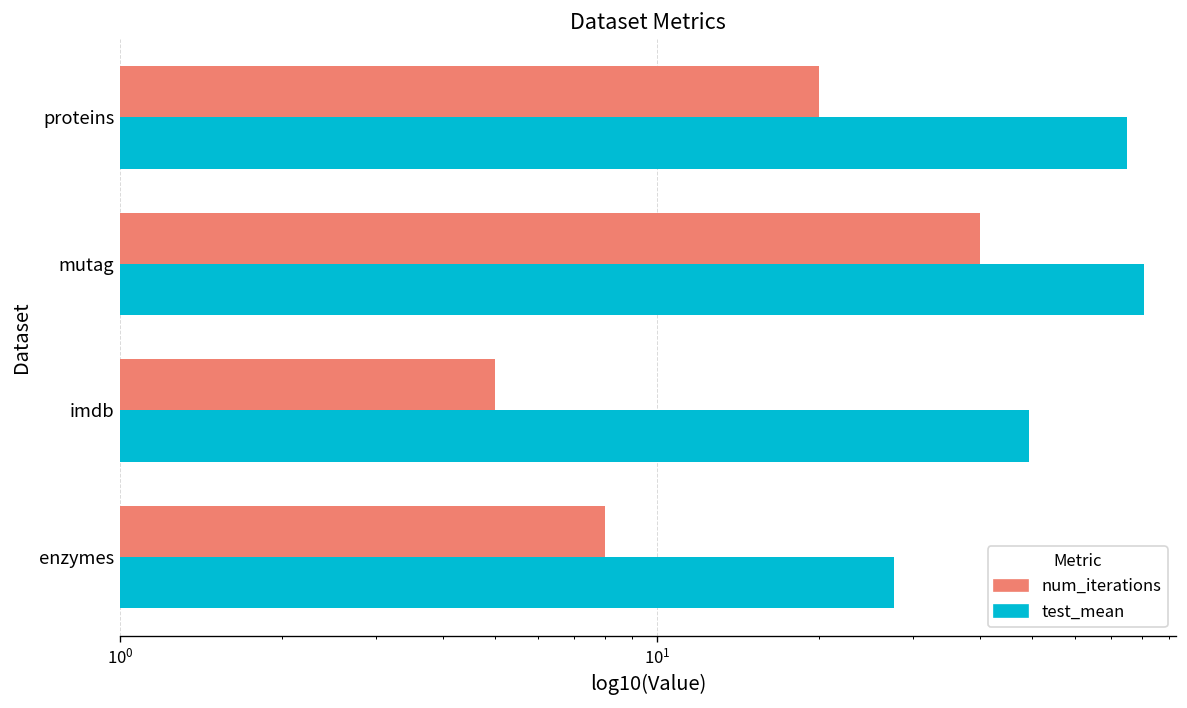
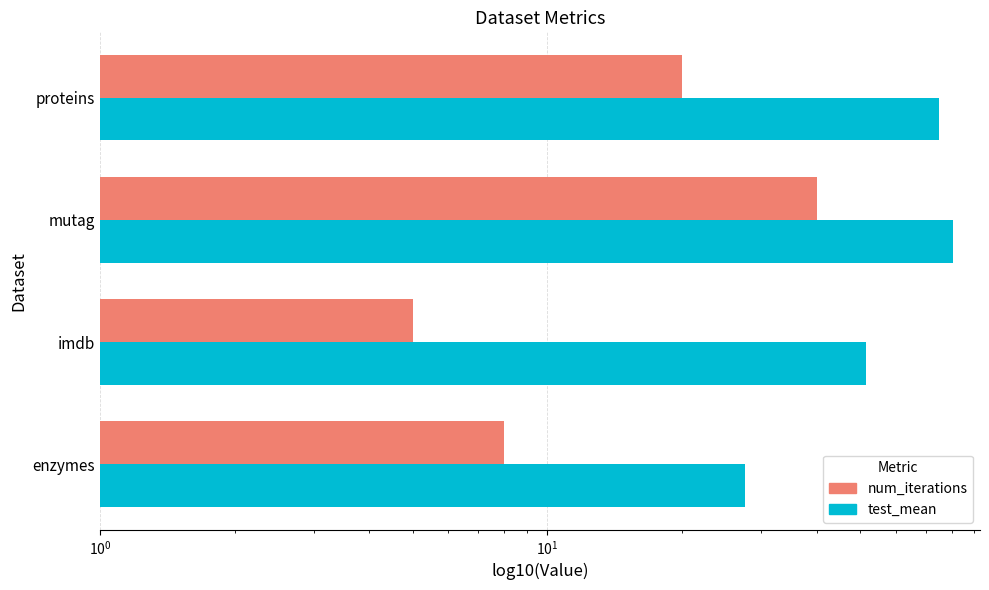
  {
    "num_iterations": {
      "proteins": 20,
      "mutag": 40,
      "imdb": 5,
      "enzymes": 8
    },
    "test_mean": {
      "proteins": 75,
      "mutag": 81,
-     "imdb": 49,
+     "imdb": 52,
      "enzymes": 28
    }
  }
